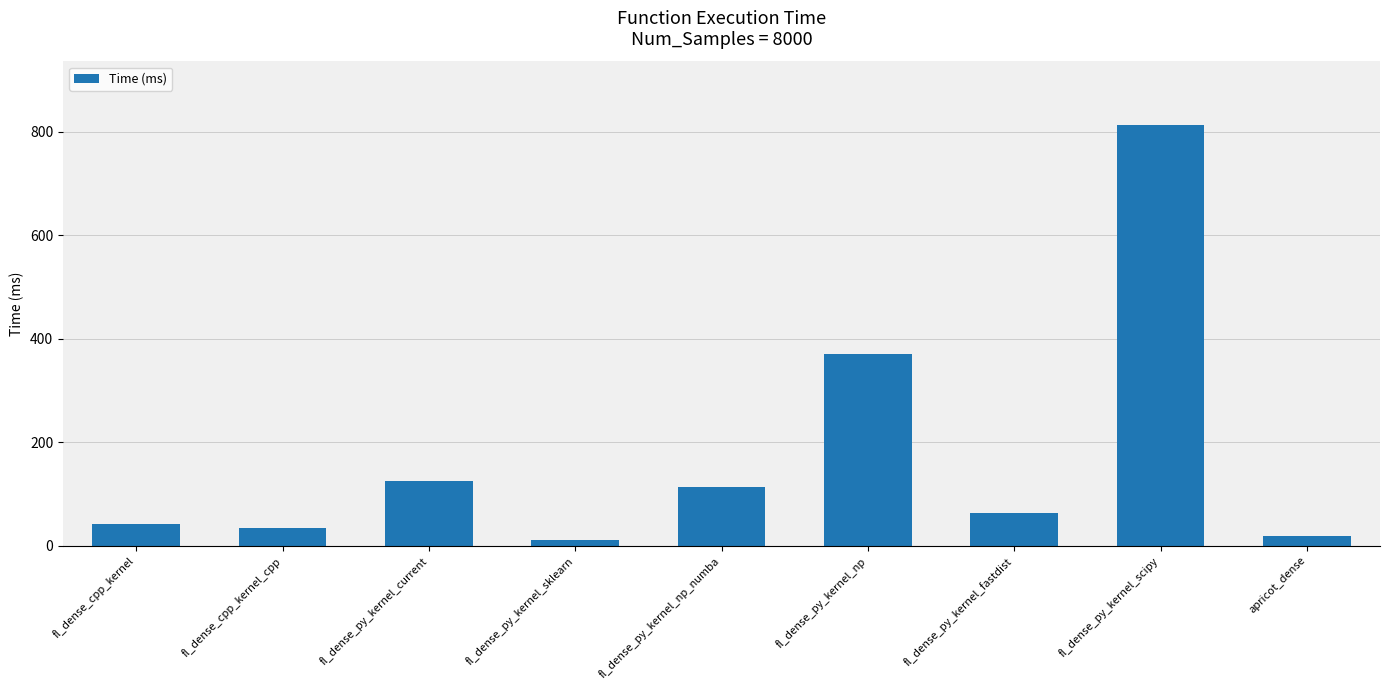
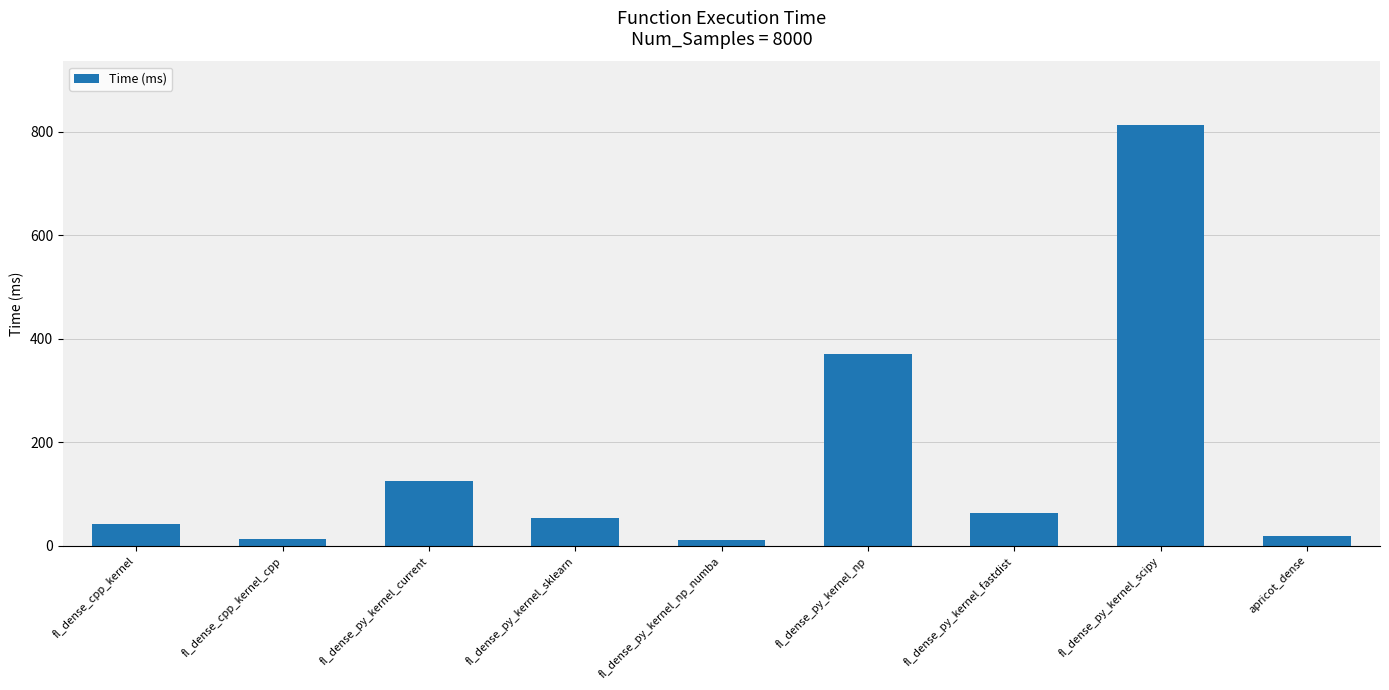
  {
    "fl_dense_cpp_kernel": 40,
-   "fl_dense_cpp_kernel_cpp": 30,
+   "fl_dense_cpp_kernel_cpp": 10,
    "fl_dense_py_kernel_current": 130,
-   "fl_dense_py_kernel_sklearn": 10,
-   "fl_dense_py_kernel_np_numba": 110,
+   "fl_dense_py_kernel_sklearn": 50,
+   "fl_dense_py_kernel_np_numba": 10,
    "fl_dense_py_kernel_np": 370,
    "fl_dense_py_kernel_fastdist": 60,
    "fl_dense_py_kernel_scipy": 810,
    "apricot_dense": 20
  }
